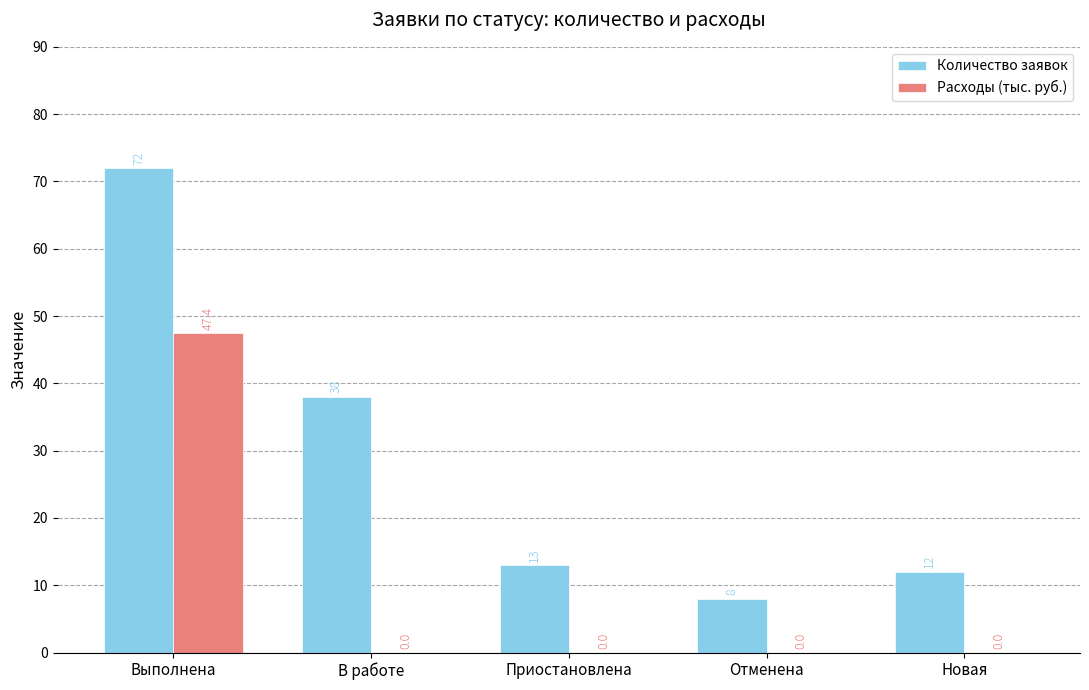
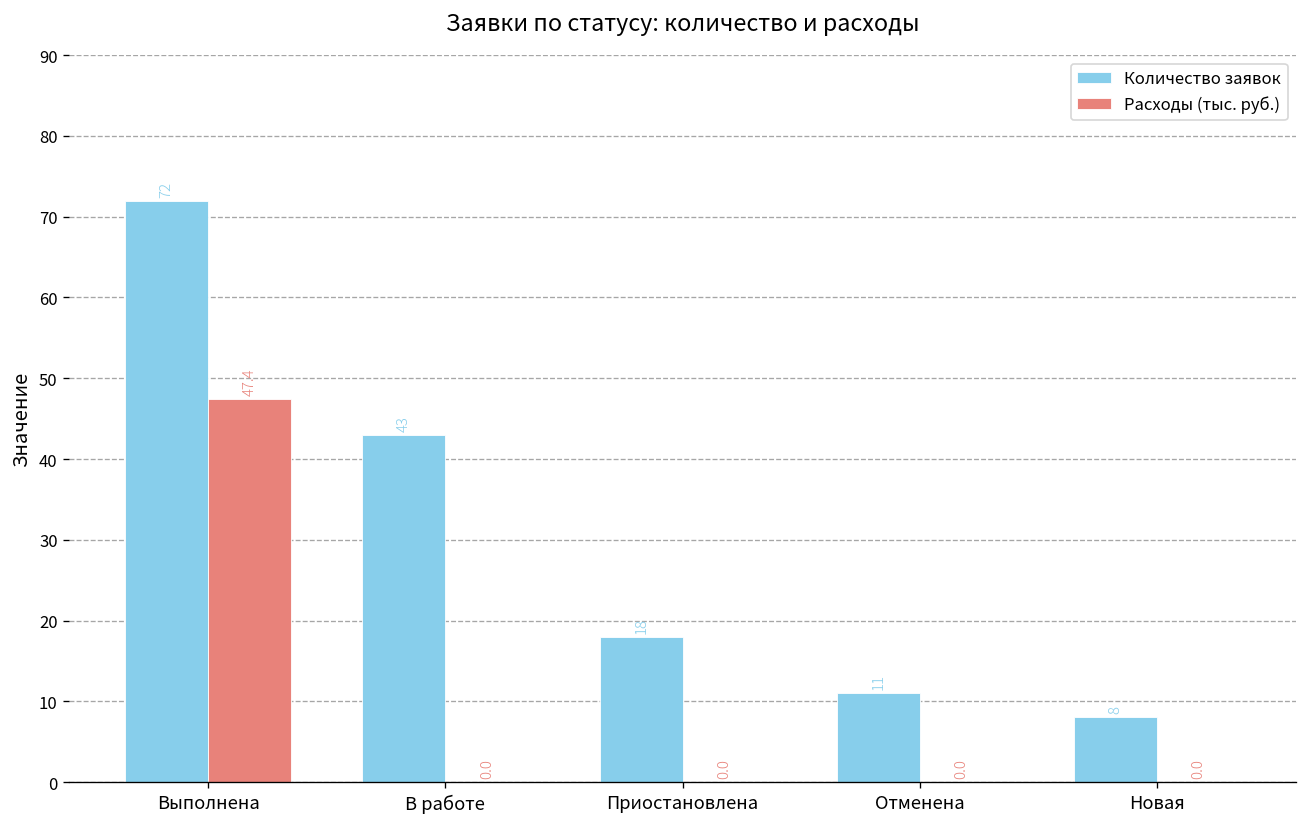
  {
    "Количество заявок": {
      "Выполнена": 72,
-     "В работе": 38,
-     "Приостановлена": 13,
-     "Отменена": 8,
-     "Новая": 12
+     "В работе": 43,
+     "Приостановлена": 18,
+     "Отменена": 11,
+     "Новая": 8
    },
    "Расходы (тыс. руб.)": {
      "Выполнена": 47.4,
      "В работе": 0.0,
      "Приостановлена": 0.0,
      "Отменена": 0.0,
      "Новая": 0.0
    }
  }
